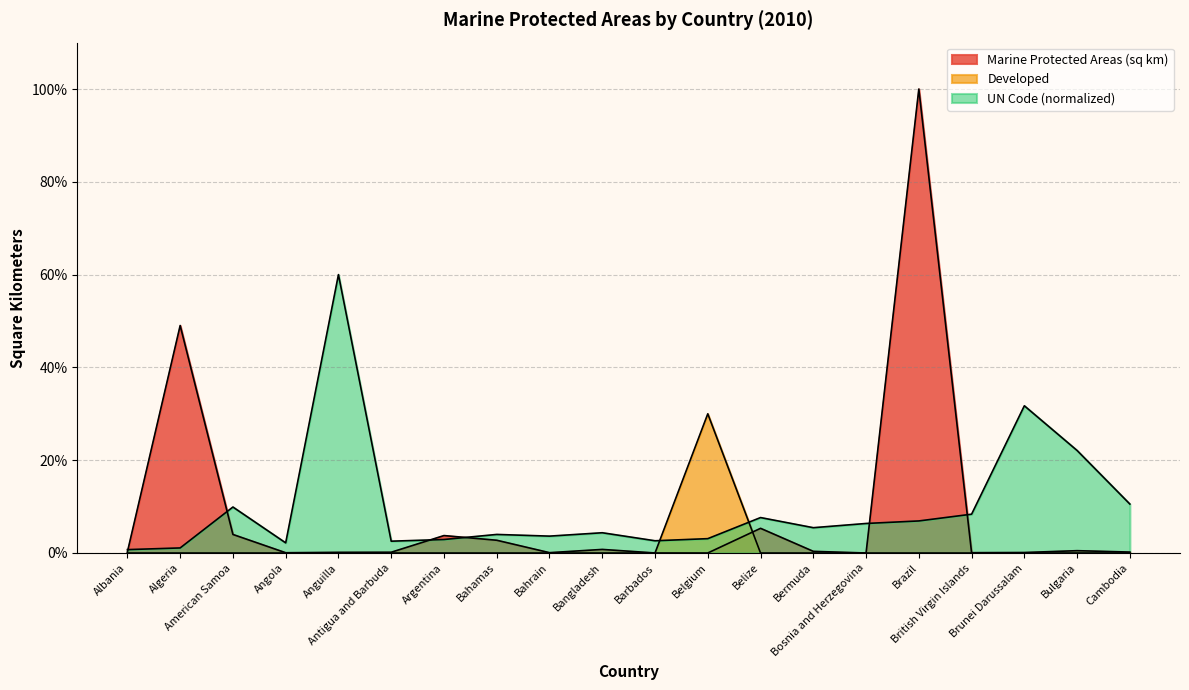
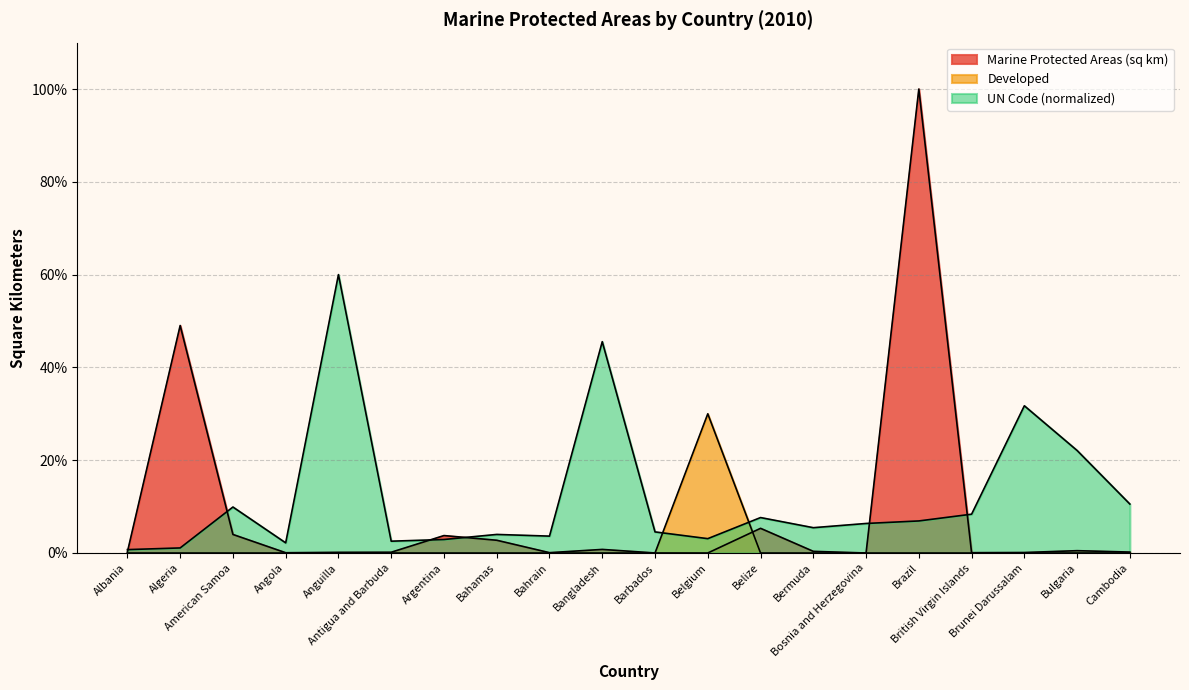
  {
    "Marine Protected Areas (sq km)": {
      "Algeria": "49%",
      "American Samoa": "4%",
      "Argentina": "4%",
      "Bahamas": "3%",
      "Bangladesh": "1%",
      "Belgium": "0%",
      "Belize": "5%",
      "Brazil": "100%"
    },
    "Developed": {
      "Algeria": "0%",
      "American Samoa": "0%",
      "Argentina": "0%",
      "Bahamas": "0%",
      "Bangladesh": "0%",
      "Belgium": "30%",
      "Belize": "0%",
      "Brazil": "0%"
    },
    "UN Code (normalized)": {
      "Algeria": "1%",
      "American Samoa": "10%",
      "Angola": "2%",
      "Anguilla": "60%",
      "Antigua and Barbuda": "3%",
      "Argentina": "3%",
      "Bahamas": "4%",
      "Bahrain": "4%",
-     "Bangladesh": "4%",
-     "Barbados": "3%",
+     "Bangladesh": "46%",
+     "Barbados": "5%",
      "Belgium": "3%",
      "Belize": "8%",
      "Bermuda": "5%",
      "Bosnia and Herzegovina": "6%",
      "Brazil": "7%",
      "British Virgin Islands": "8%",
      "Brunei Darussalam": "32%",
      "Bulgaria": "22%",
      "Cambodia": "11%"
    }
  }
